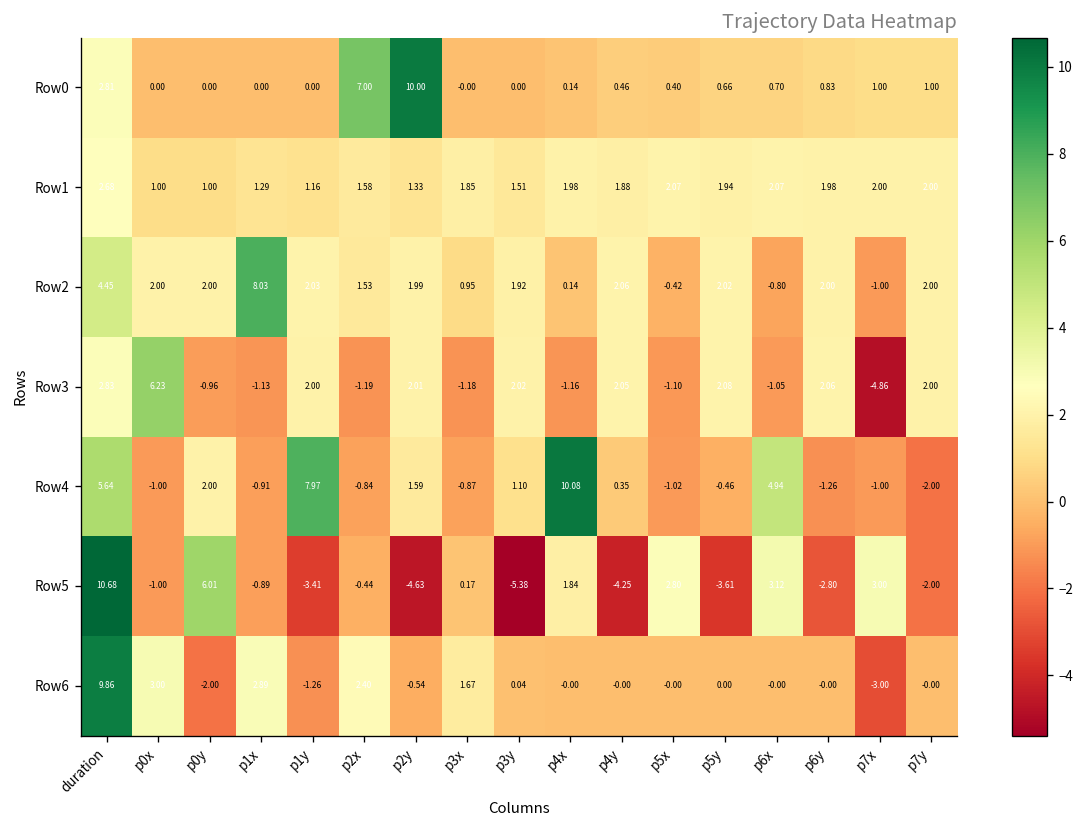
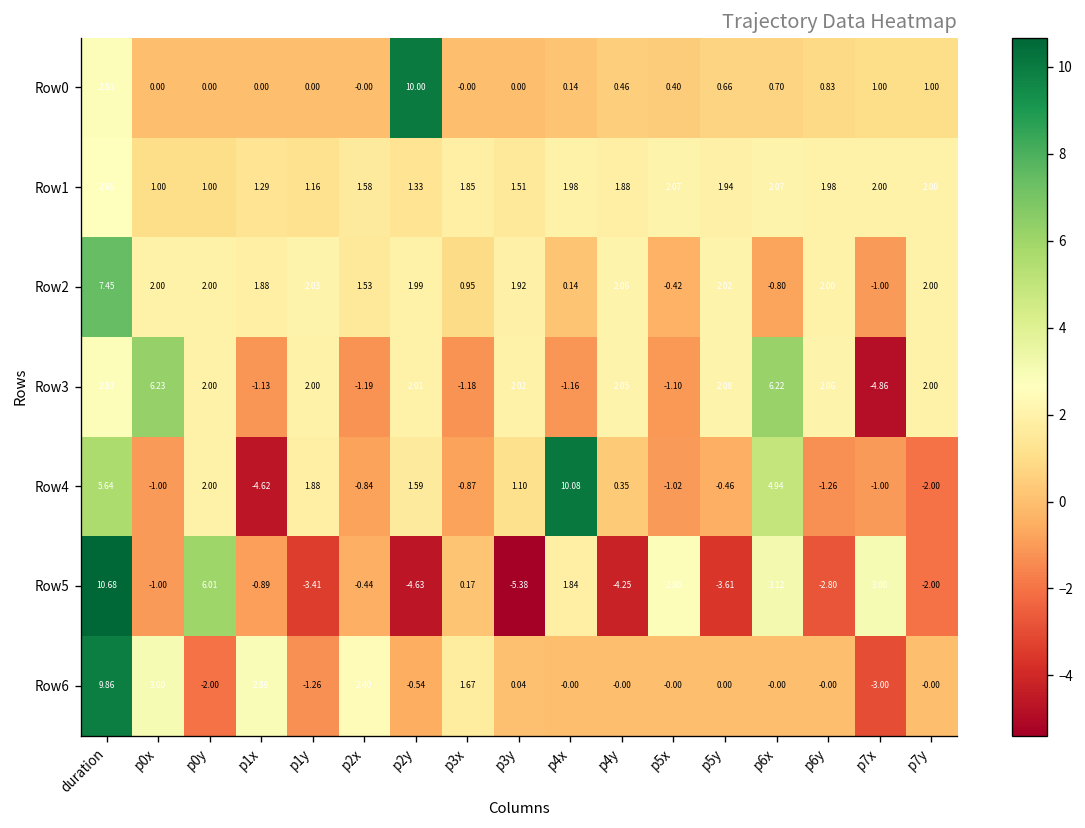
  {
    "Row0": {
      "duration": 2.81,
      "p0x": 0.00,
      "p0y": 0.00,
      "p1x": 0.00,
      "p1y": 0.00,
-     "p2x": 7.00,
+     "p2x": -0.00,
      "p2y": 10.00,
      "p3x": -0.00,
      "p3y": 0.00,
      "p4x": 0.14,
      "p4y": 0.46,
      "p5x": 0.40,
      "p5y": 0.66,
      "p6x": 0.70,
      "p6y": 0.83,
      "p7x": 1.00,
      "p7y": 1.00
    },
    "Row1": {
      "duration": 2.68,
      "p0x": 1.00,
      "p0y": 1.00,
      "p1x": 1.29,
      "p1y": 1.16,
      "p2x": 1.58,
      "p2y": 1.33,
      "p3x": 1.85,
      "p3y": 1.51,
      "p4x": 1.98,
      "p4y": 1.88,
      "p5x": 2.07,
      "p5y": 1.94,
      "p6x": 2.07,
      "p6y": 1.98,
      "p7x": 2.00,
      "p7y": 2.00
    },
    "Row2": {
-     "duration": 4.45,
+     "duration": 7.45,
      "p0x": 2.00,
      "p0y": 2.00,
-     "p1x": 8.03,
+     "p1x": 1.88,
      "p1y": 2.03,
      "p2x": 1.53,
      "p2y": 1.99,
      "p3x": 0.95,
      "p3y": 1.92,
      "p4x": 0.14,
      "p4y": 2.06,
      "p5x": -0.42,
      "p5y": 2.02,
      "p6x": -0.80,
      "p6y": 2.00,
      "p7x": -1.00,
      "p7y": 2.00
    },
    "Row3": {
      "duration": 2.83,
      "p0x": 6.23,
-     "p0y": -0.96,
+     "p0y": 2.00,
      "p1x": -1.13,
      "p1y": 2.00,
      "p2x": -1.19,
      "p2y": 2.01,
      "p3x": -1.18,
      "p3y": 2.02,
      "p4x": -1.16,
      "p4y": 2.05,
      "p5x": -1.10,
      "p5y": 2.08,
-     "p6x": -1.05,
+     "p6x": 6.22,
      "p6y": 2.06,
      "p7x": -4.86,
      "p7y": 2.00
    },
    "Row4": {
      "duration": 5.64,
      "p0x": -1.00,
      "p0y": 2.00,
-     "p1x": -0.91,
-     "p1y": 7.97,
+     "p1x": -4.62,
+     "p1y": 1.88,
      "p2x": -0.84,
      "p2y": 1.59,
      "p3x": -0.87,
      "p3y": 1.10,
      "p4x": 10.08,
      "p4y": 0.35,
      "p5x": -1.02,
      "p5y": -0.46,
      "p6x": 4.94,
      "p6y": -1.26,
      "p7x": -1.00,
      "p7y": -2.00
    },
    "Row5": {
      "duration": 10.68,
      "p0x": -1.00,
      "p0y": 6.01,
      "p1x": -0.89,
      "p1y": -3.41,
      "p2x": -0.44,
      "p2y": -4.63,
      "p3x": 0.17,
      "p3y": -5.38,
      "p4x": 1.84,
      "p4y": -4.25,
      "p5x": 2.80,
      "p5y": -3.61,
      "p6x": 3.12,
      "p6y": -2.80,
      "p7x": 3.00,
      "p7y": -2.00
    },
    "Row6": {
      "duration": 9.86,
      "p0x": 3.00,
      "p0y": -2.00,
      "p1x": 2.89,
      "p1y": -1.26,
      "p2x": 2.40,
      "p2y": -0.54,
      "p3x": 1.67,
      "p3y": 0.04,
      "p4x": -0.00,
      "p4y": -0.00,
      "p5x": -0.00,
      "p5y": 0.00,
      "p6x": -0.00,
      "p6y": -0.00,
      "p7x": -3.00,
      "p7y": -0.00
    }
  }
